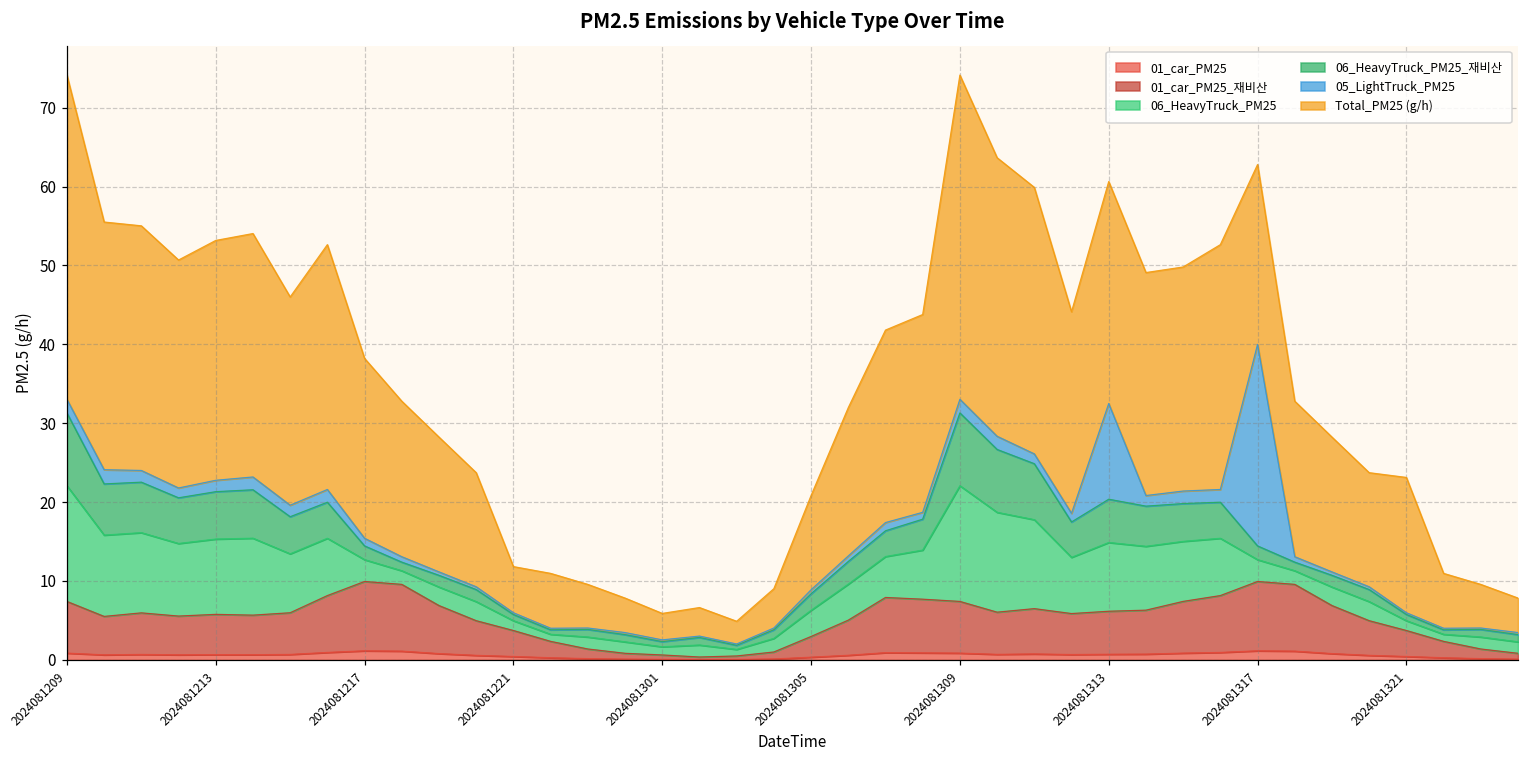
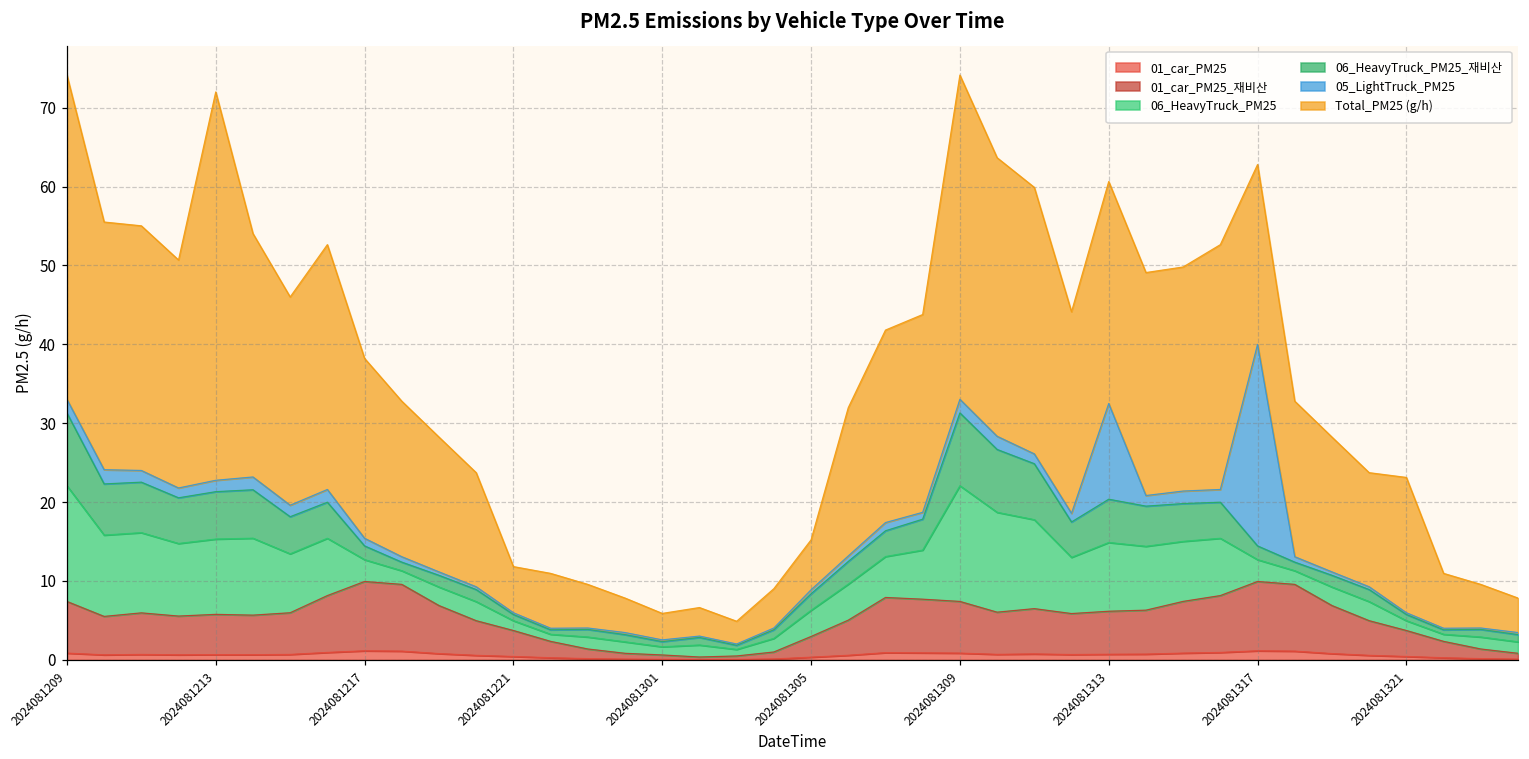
  {
    "05_LightTruck_PM25": {
      "2024081209": 2,
      "2024081213": 1,
      "2024081217": 1,
      "2024081305": 1,
      "2024081309": 2,
      "2024081313": 12,
      "2024081317": 26
    },
    "Total_PM25 (g/h)": {
      "2024081209": 41,
-     "2024081213": 30,
+     "2024081213": 49,
      "2024081217": 23,
      "2024081221": 6,
      "2024081301": 3,
-     "2024081305": 12,
+     "2024081305": 6,
      "2024081309": 41,
      "2024081313": 28,
      "2024081317": 23,
      "2024081321": 17
    }
  }
